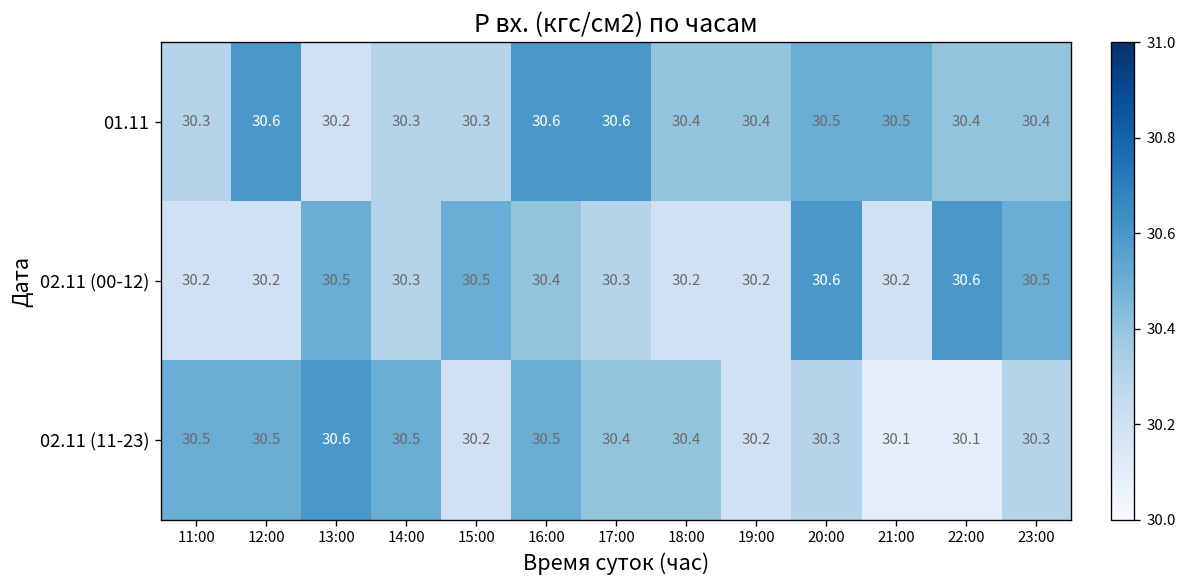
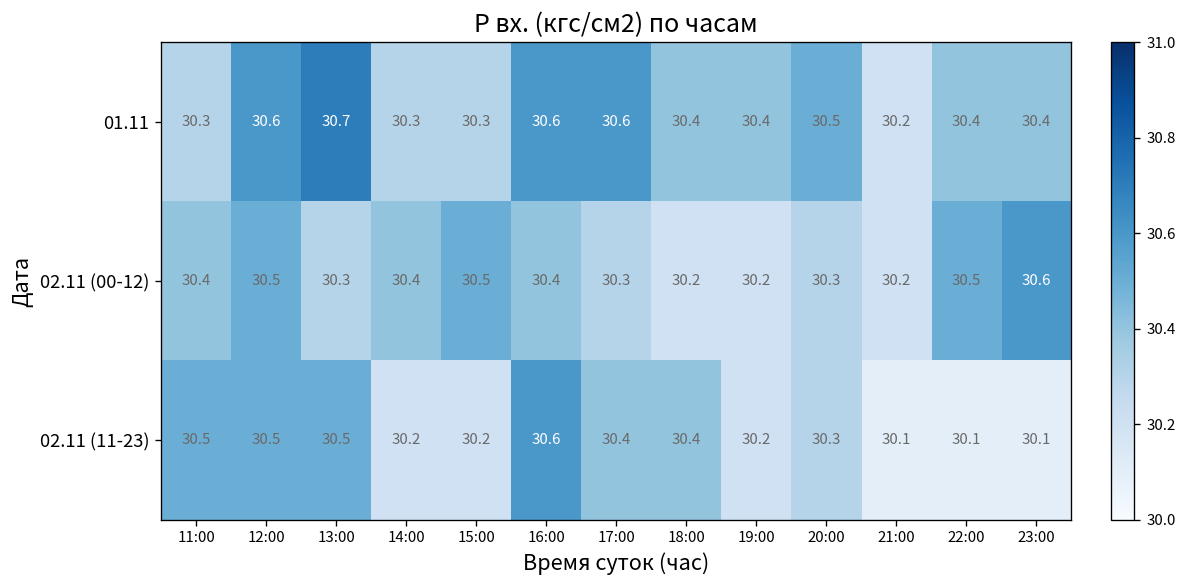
  {
    "01.11": {
      "11:00": 30.3,
      "12:00": 30.6,
-     "13:00": 30.2,
+     "13:00": 30.7,
      "14:00": 30.3,
      "15:00": 30.3,
      "16:00": 30.6,
      "17:00": 30.6,
      "18:00": 30.4,
      "19:00": 30.4,
      "20:00": 30.5,
-     "21:00": 30.5,
+     "21:00": 30.2,
      "22:00": 30.4,
      "23:00": 30.4
    },
    "02.11 (00-12)": {
-     "11:00": 30.2,
-     "12:00": 30.2,
-     "13:00": 30.5,
-     "14:00": 30.3,
+     "11:00": 30.4,
+     "12:00": 30.5,
+     "13:00": 30.3,
+     "14:00": 30.4,
      "15:00": 30.5,
      "16:00": 30.4,
      "17:00": 30.3,
      "18:00": 30.2,
      "19:00": 30.2,
-     "20:00": 30.6,
+     "20:00": 30.3,
      "21:00": 30.2,
-     "22:00": 30.6,
-     "23:00": 30.5
+     "22:00": 30.5,
+     "23:00": 30.6
    },
    "02.11 (11-23)": {
      "11:00": 30.5,
      "12:00": 30.5,
-     "13:00": 30.6,
-     "14:00": 30.5,
+     "13:00": 30.5,
+     "14:00": 30.2,
      "15:00": 30.2,
-     "16:00": 30.5,
+     "16:00": 30.6,
      "17:00": 30.4,
      "18:00": 30.4,
      "19:00": 30.2,
      "20:00": 30.3,
      "21:00": 30.1,
      "22:00": 30.1,
-     "23:00": 30.3
+     "23:00": 30.1
    }
  }
